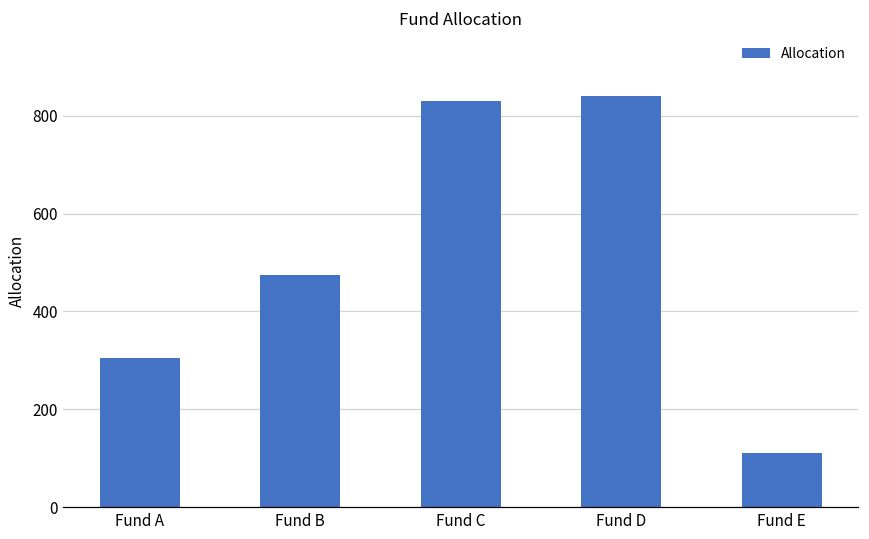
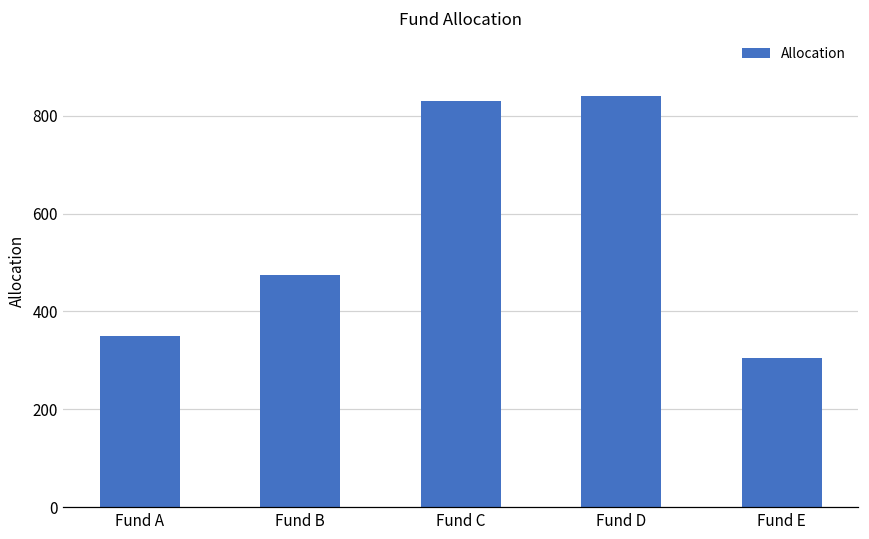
  {
-   "Fund A": 310,
+   "Fund A": 350,
    "Fund B": 480,
    "Fund C": 830,
    "Fund D": 840,
-   "Fund E": 110
+   "Fund E": 310
  }
